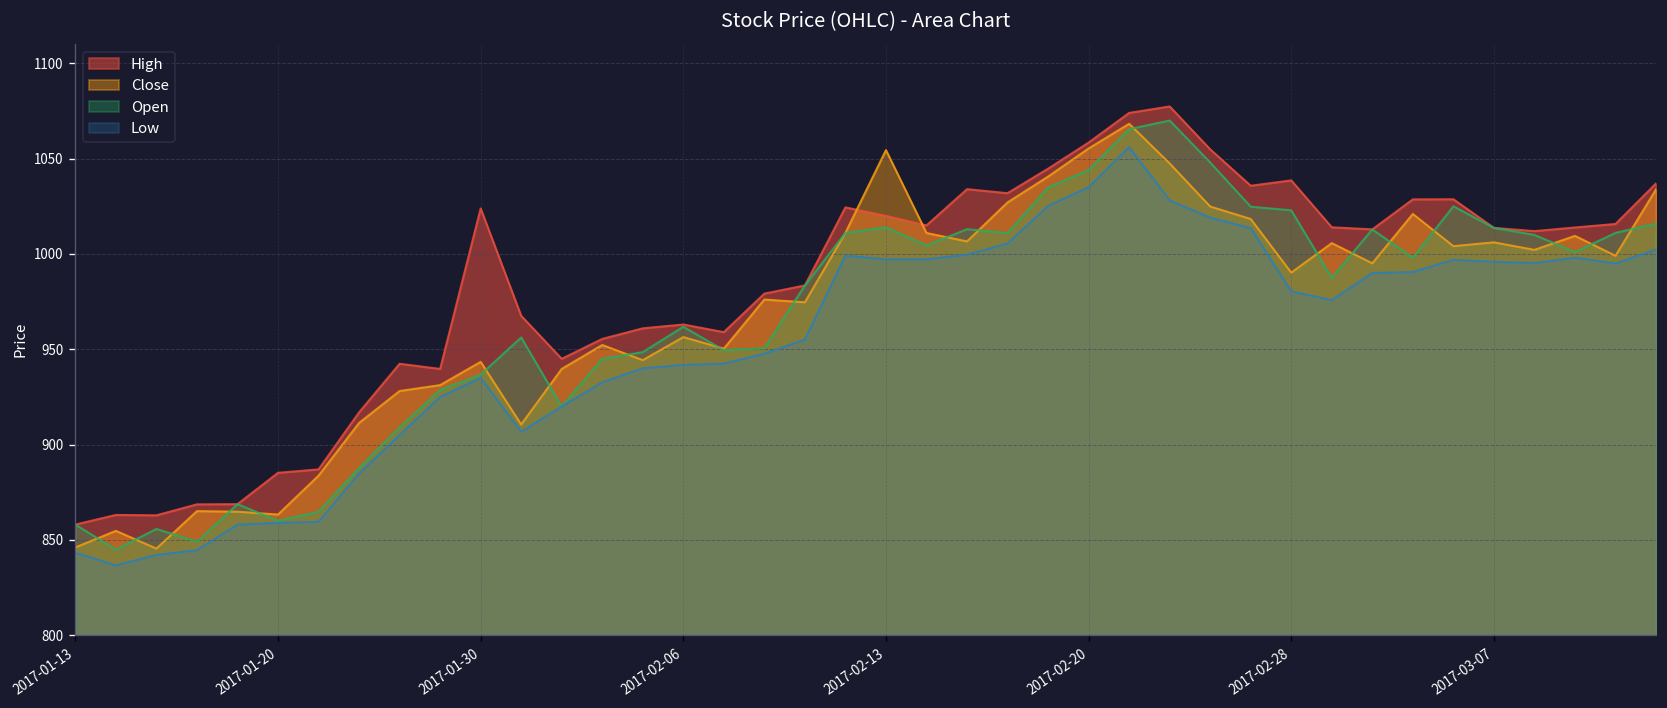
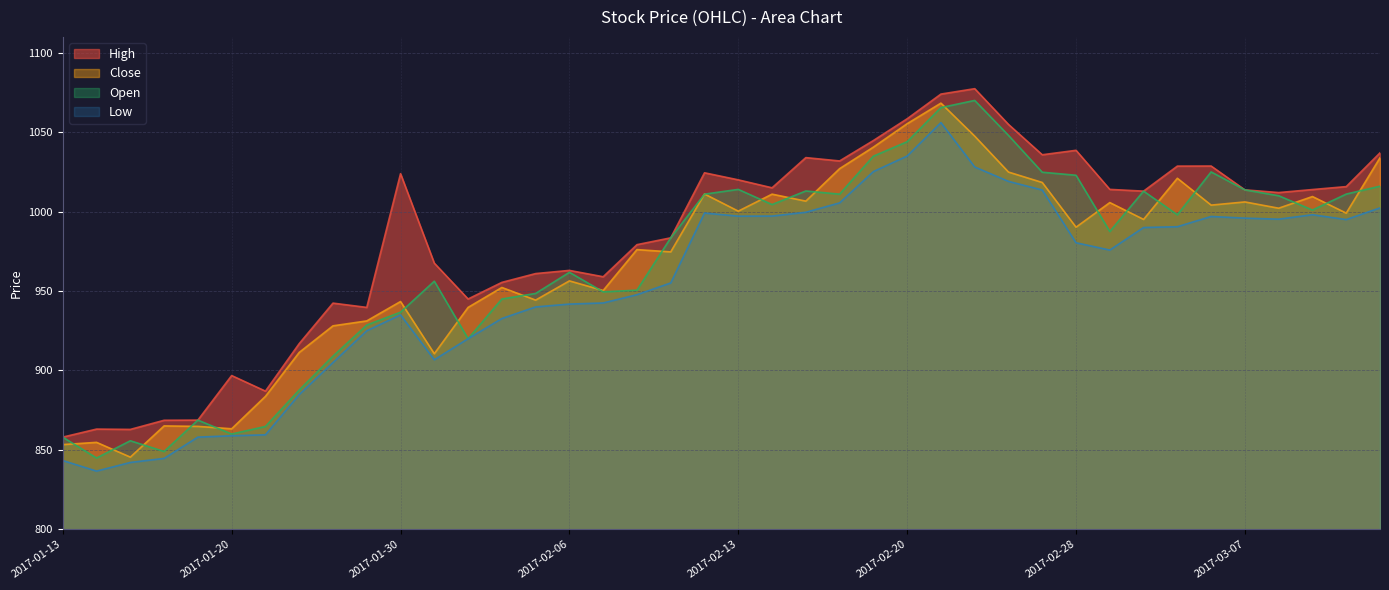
  {
    "High": {
-     "2017-01-20": 885,
+     "2017-01-20": 897,
      "2017-01-30": 1024,
      "2017-02-13": 1020,
      "2017-02-20": 1058,
      "2017-02-28": 1039
    },
    "Close": {
-     "2017-01-13": 846,
+     "2017-01-13": 853,
      "2017-01-20": 863,
      "2017-01-30": 943,
      "2017-02-06": 956,
-     "2017-02-13": 1055,
+     "2017-02-13": 1000,
      "2017-02-20": 1055,
      "2017-02-28": 990,
      "2017-03-07": 1006
    }
  }
